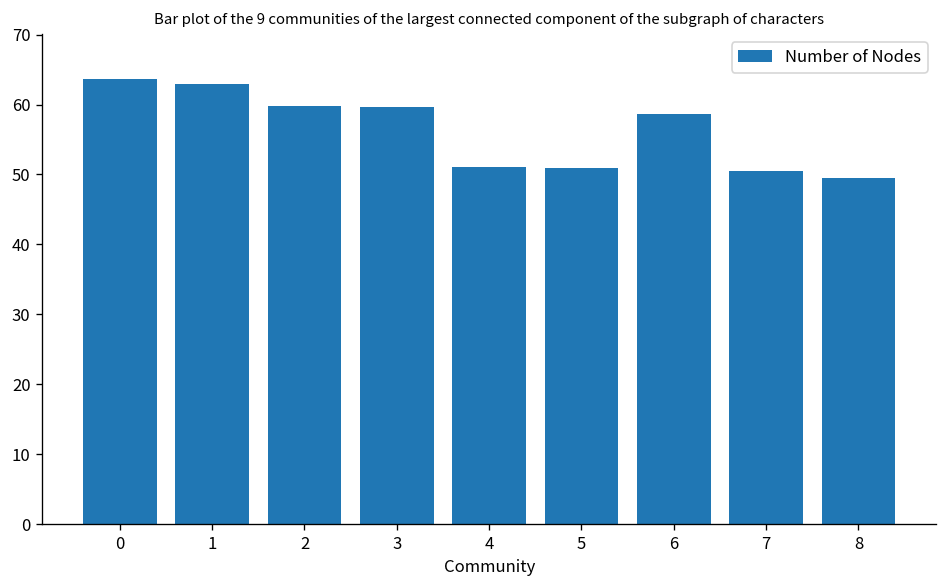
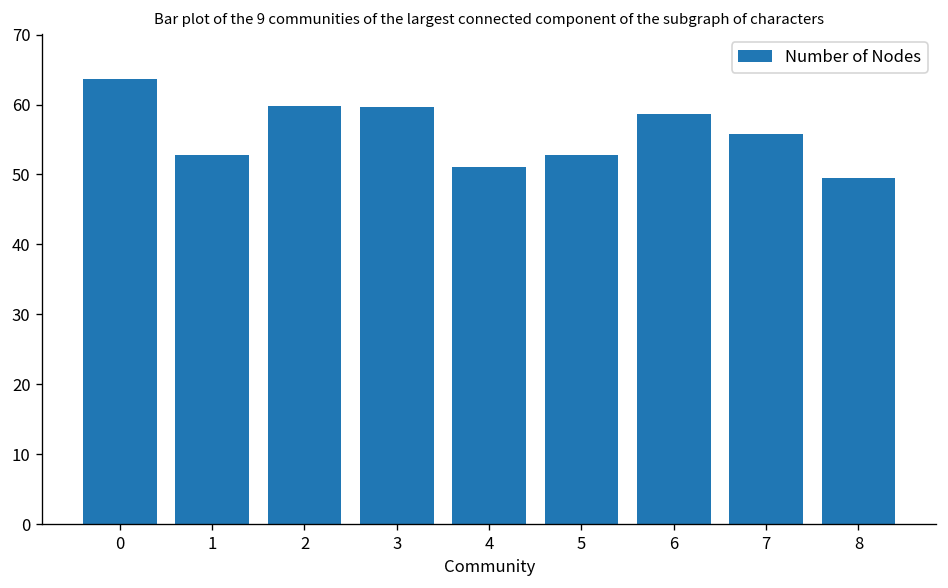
  {
    "0": 64,
-   "1": 63,
+   "1": 53,
    "2": 60,
    "3": 60,
    "4": 51,
-   "5": 51,
+   "5": 53,
    "6": 59,
-   "7": 50,
+   "7": 56,
    "8": 49
  }
